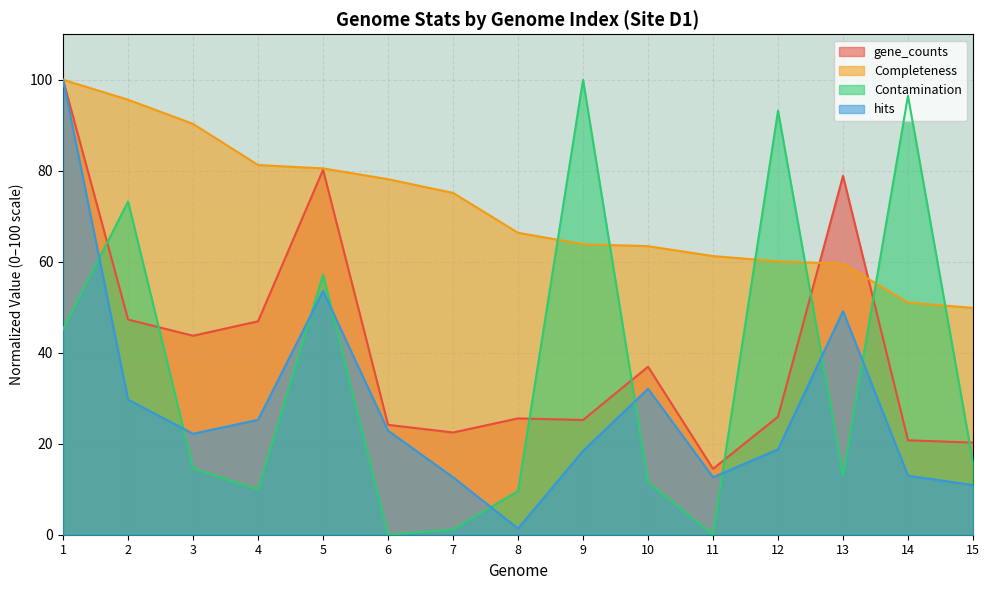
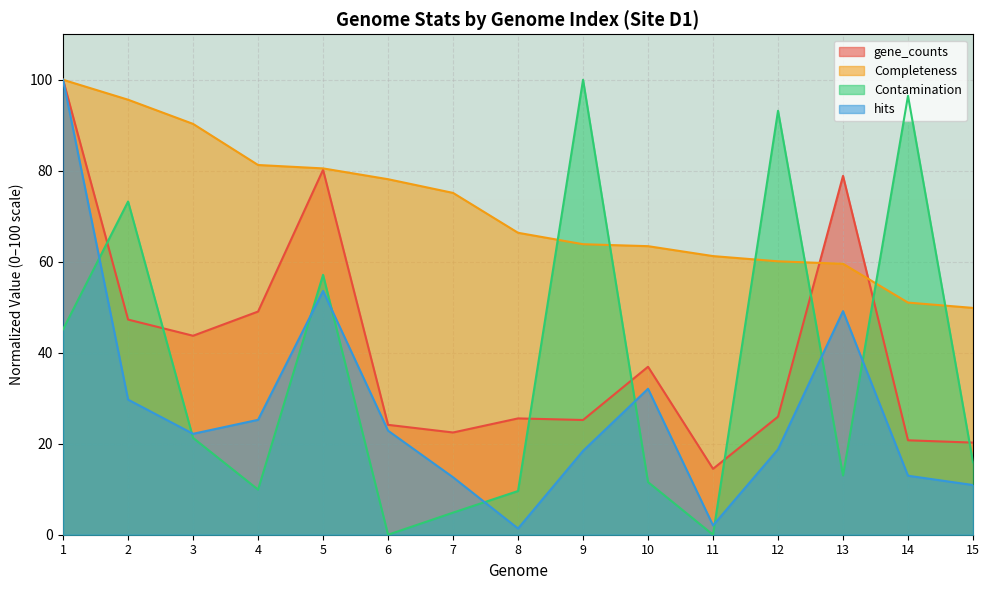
  {
    "gene_counts": {
      "2": 47,
      "3": 44,
-     "4": 47,
+     "4": 49,
      "6": 24,
      "7": 22,
      "8": 26,
      "9": 25,
      "10": 37,
      "11": 14,
      "12": 26,
      "13": 79,
      "14": 21,
      "15": 20
    },
    "Completeness": {
      "2": 96,
      "3": 90,
      "4": 81,
      "6": 78,
      "7": 75,
      "8": 66,
      "9": 64,
      "10": 63,
      "11": 61,
      "12": 60,
      "13": 60,
      "14": 51,
      "15": 50
    },
    "Contamination": {
      "1": 45,
      "2": 73,
-     "3": 15,
+     "3": 21,
      "4": 10,
      "5": 57,
      "6": 0,
-     "7": 1,
+     "7": 5,
      "8": 10,
      "9": 100,
      "10": 12,
      "11": 0,
      "12": 93,
      "13": 13,
      "15": 16
    },
    "hits": {
      "2": 30,
      "3": 22,
      "4": 25,
      "5": 54,
      "6": 23,
      "7": 13,
      "8": 1,
      "9": 18,
      "10": 32,
-     "11": 13,
+     "11": 2,
      "12": 19,
      "13": 49,
      "14": 13,
      "15": 11
    }
  }
